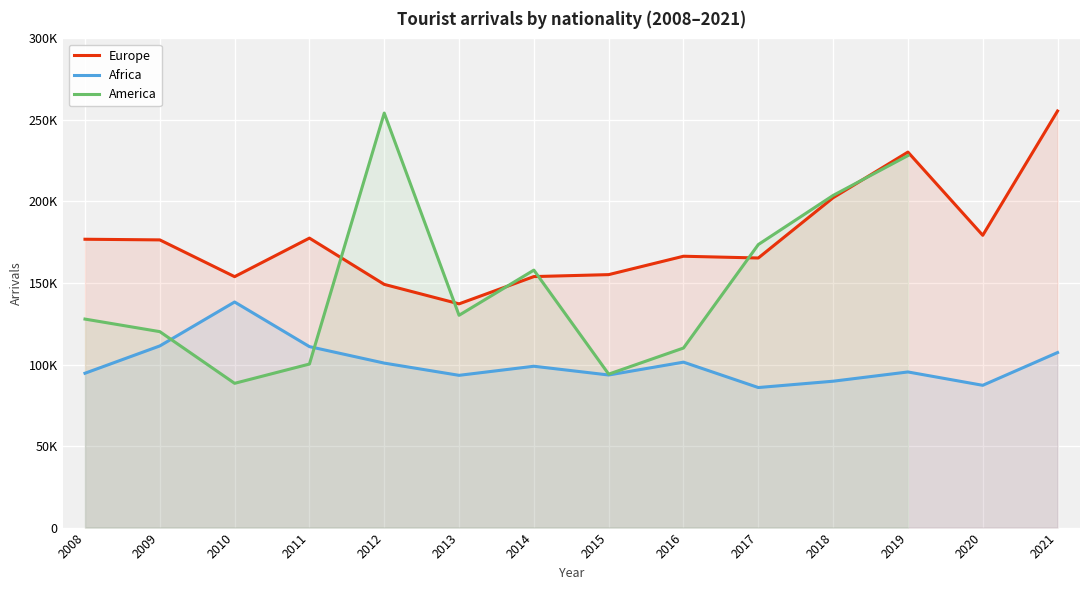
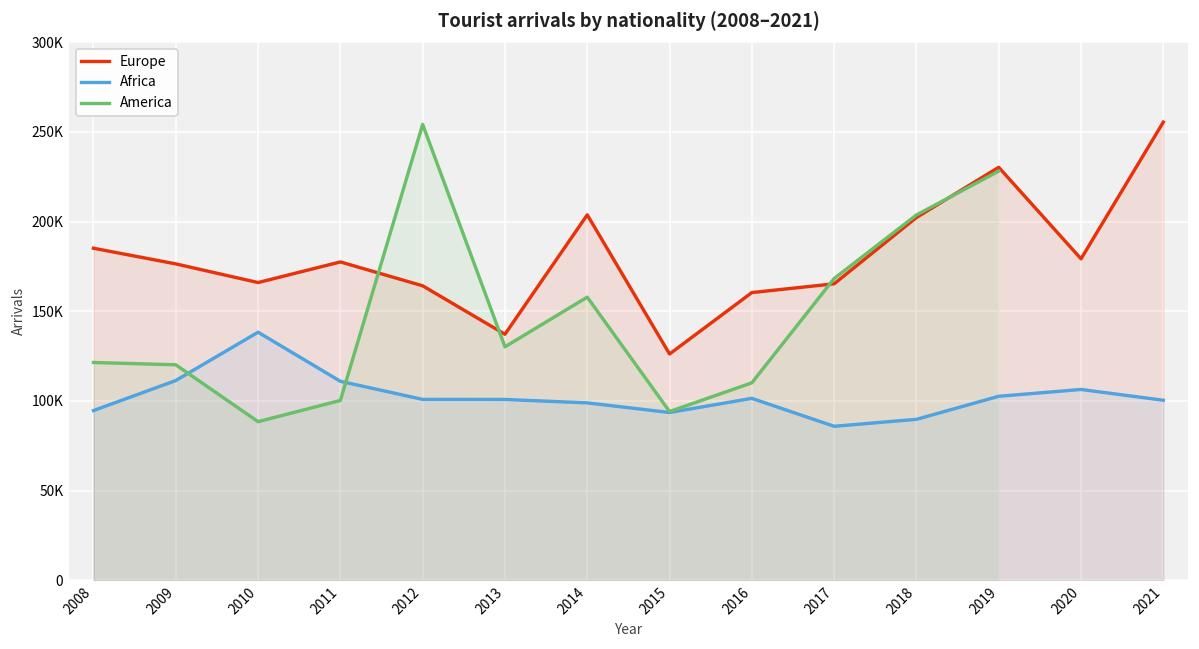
  {
    "Europe": {
-     "2008": 177000,
+     "2008": 185000,
      "2009": 176000,
-     "2010": 154000,
+     "2010": 166000,
      "2011": 178000,
-     "2012": 149000,
+     "2012": 164000,
      "2013": 137000,
-     "2014": 154000,
-     "2015": 155000,
-     "2016": 166000,
+     "2014": 204000,
+     "2015": 126000,
+     "2016": 160000,
      "2017": 165000,
      "2019": 230000,
      "2020": 179000,
      "2021": 255000
    },
    "Africa": {
      "2008": 95000,
      "2009": 111000,
      "2010": 138000,
      "2011": 111000,
      "2012": 101000,
-     "2013": 93000,
+     "2013": 101000,
      "2014": 99000,
      "2016": 101000,
      "2017": 86000,
      "2018": 90000,
-     "2019": 95000,
-     "2020": 87000,
-     "2021": 107000
+     "2019": 103000,
+     "2020": 106000,
+     "2021": 100000
    },
    "America": {
-     "2008": 128000,
+     "2008": 121000,
      "2009": 120000,
      "2010": 88000,
      "2011": 100000,
      "2012": 254000,
      "2013": 130000,
      "2014": 158000,
      "2016": 110000,
-     "2017": 174000,
+     "2017": 168000,
      "2019": 228000
    }
  }
